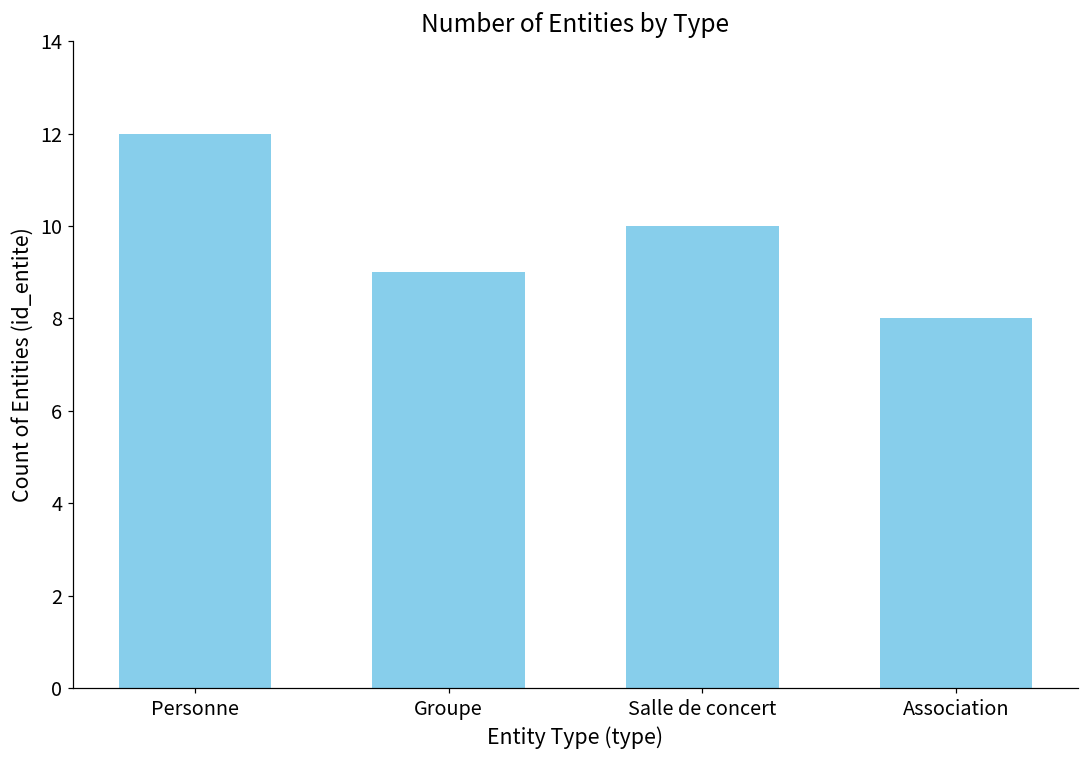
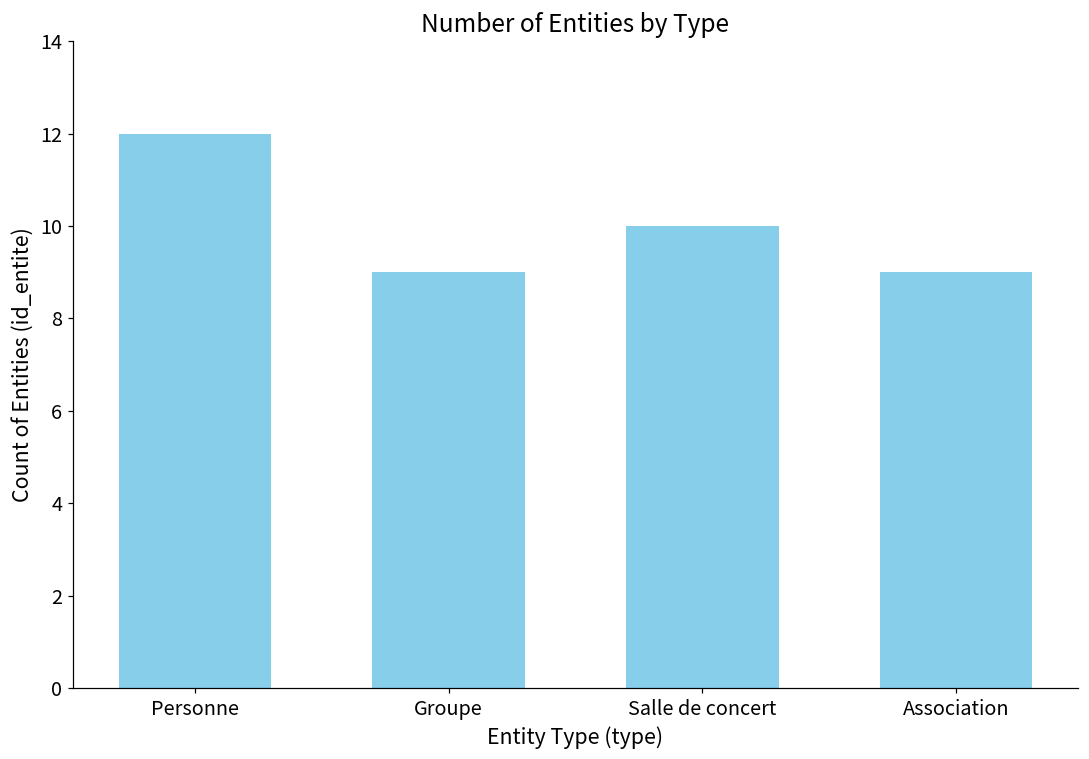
  {
    "Personne": 12,
    "Groupe": 9,
    "Salle de concert": 10,
-   "Association": 8
+   "Association": 9
  }
